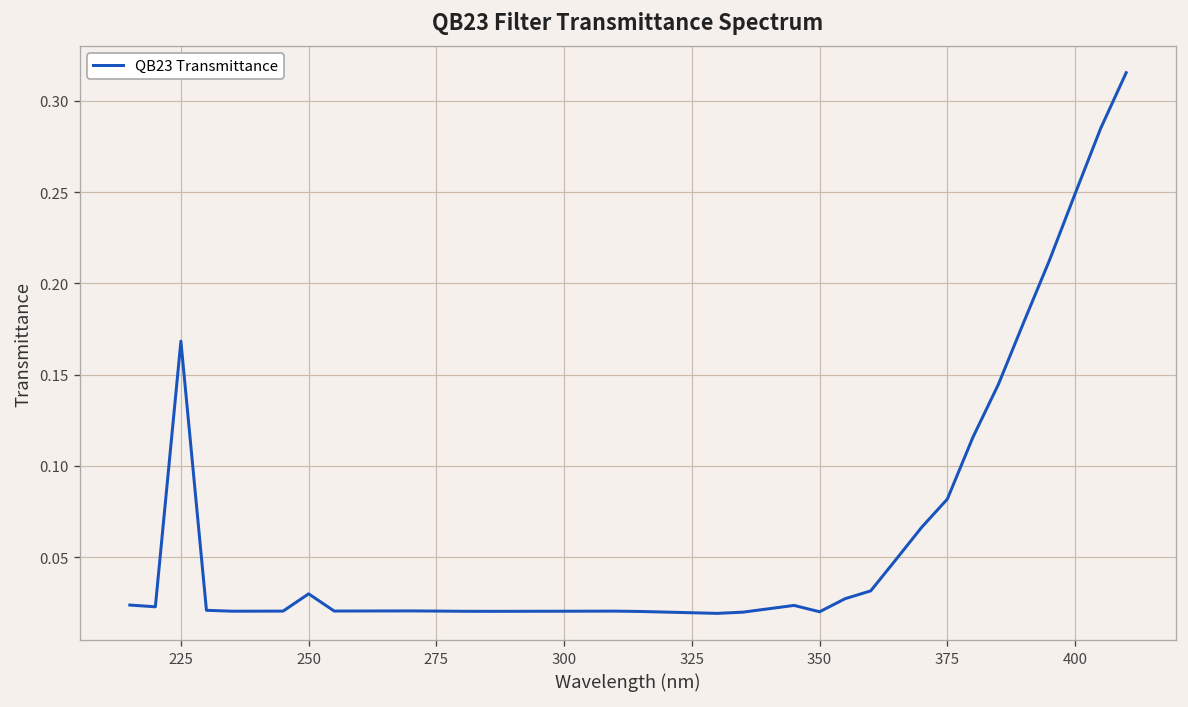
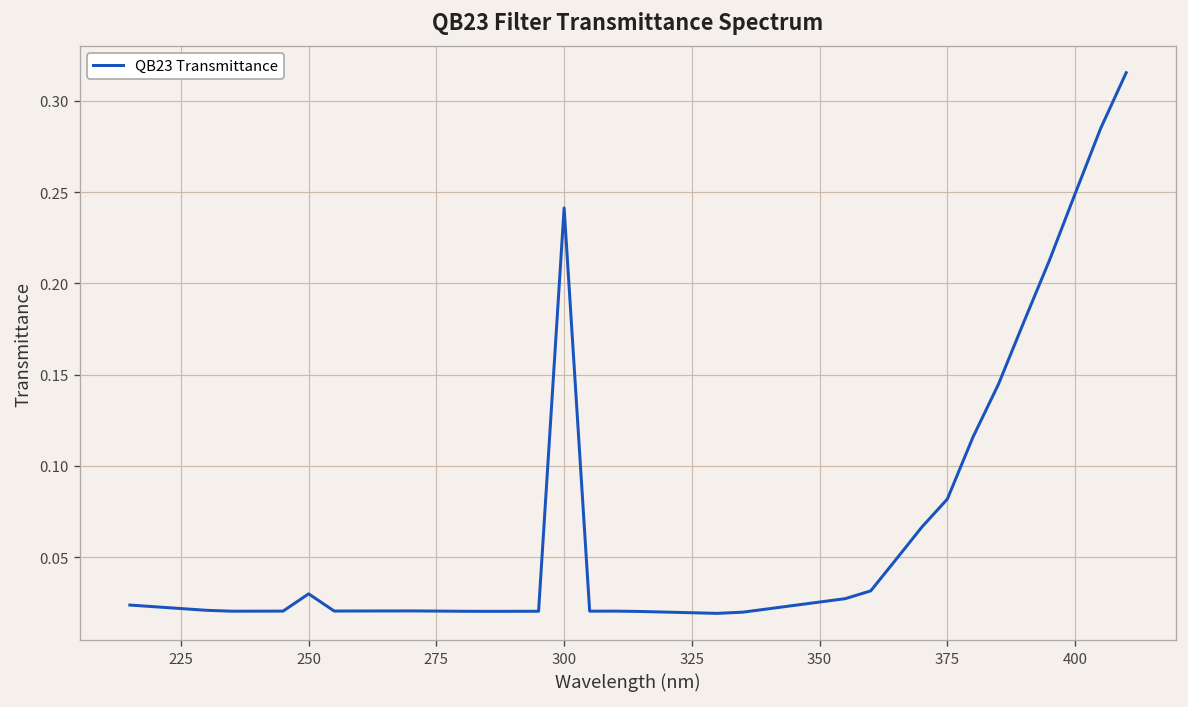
  {
-   "225": 0.168,
+   "225": 0.022,
    "250": 0.030,
    "275": 0.020,
-   "300": 0.020,
+   "300": 0.241,
    "325": 0.020,
-   "350": 0.020,
+   "350": 0.025,
    "375": 0.082,
    "400": 0.249
  }
